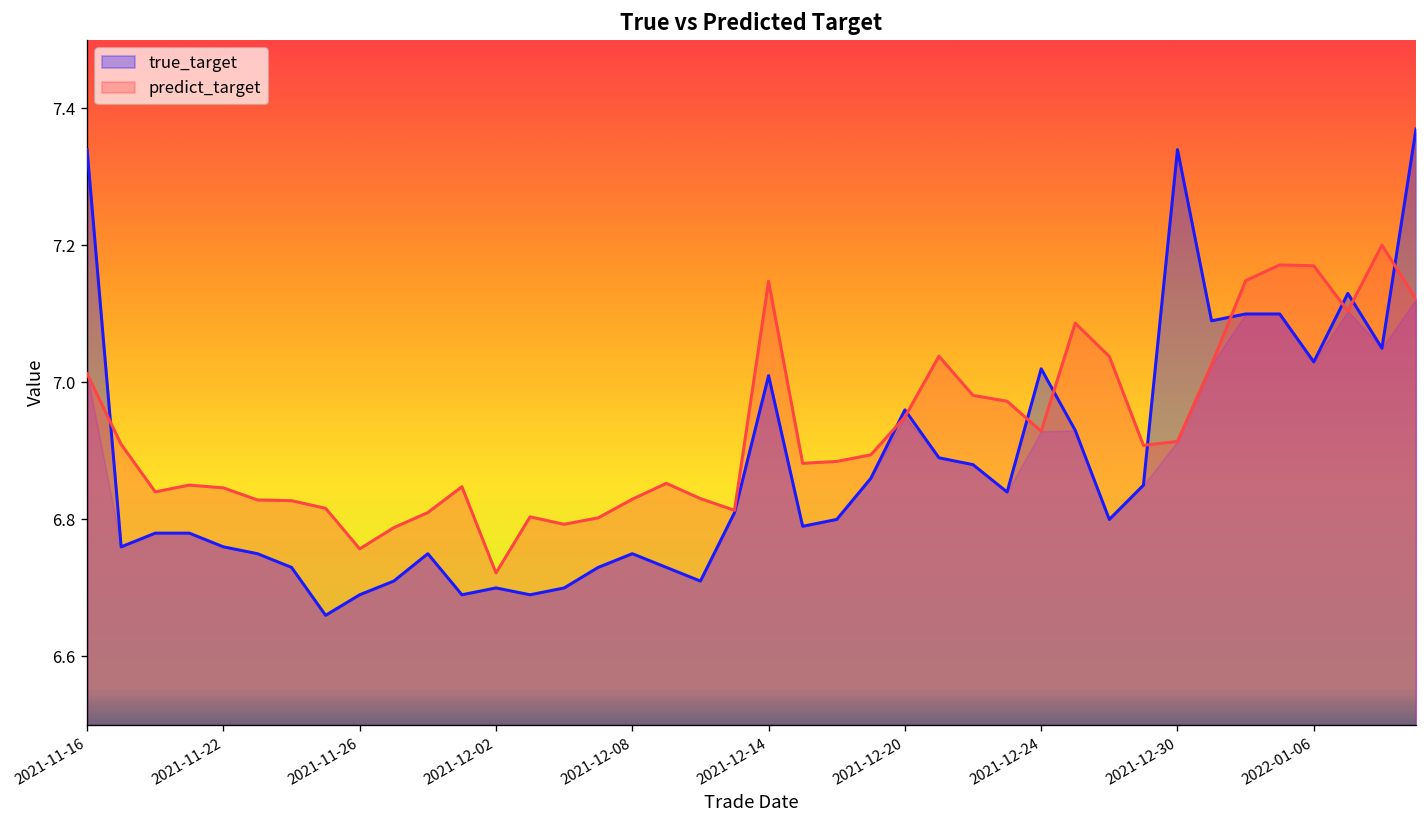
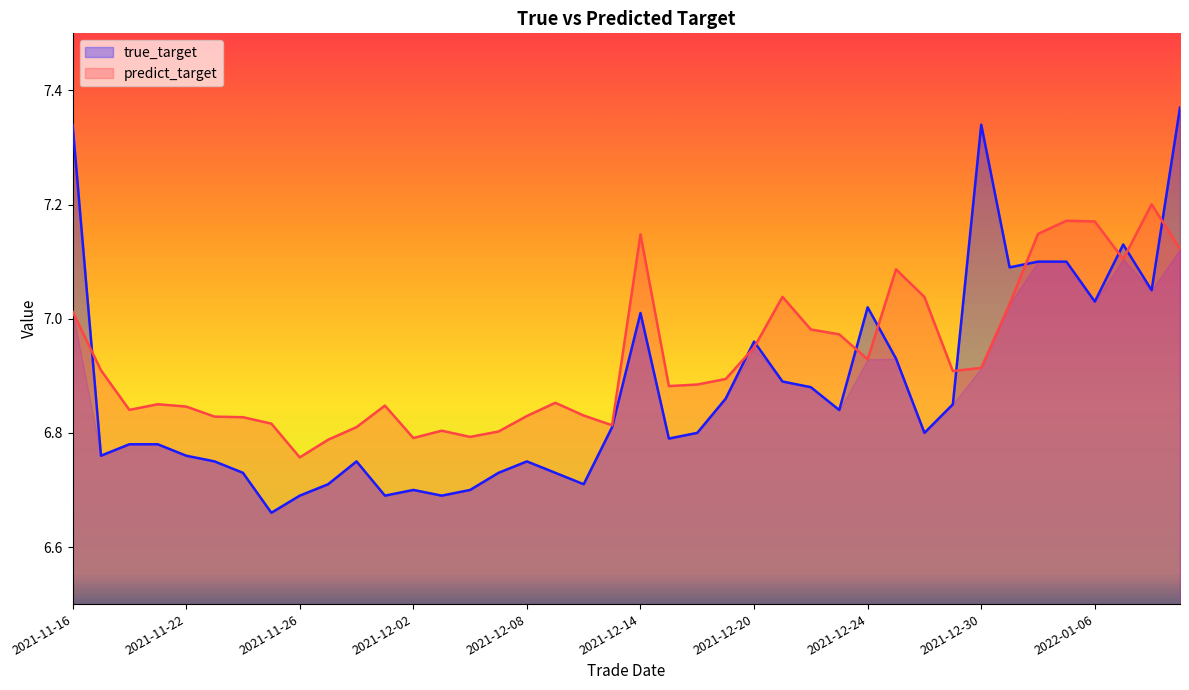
  {
    "true_target": {
      "2021-11-16": 7.34,
      "2021-12-20": 6.96,
      "2021-12-24": 7.02,
      "2021-12-30": 7.34
    },
    "predict_target": {
      "2021-11-22": 6.85,
      "2021-11-26": 6.76,
-     "2021-12-02": 6.72,
+     "2021-12-02": 6.79,
      "2021-12-08": 6.83,
      "2021-12-14": 7.15,
      "2022-01-06": 7.17
    }
  }
